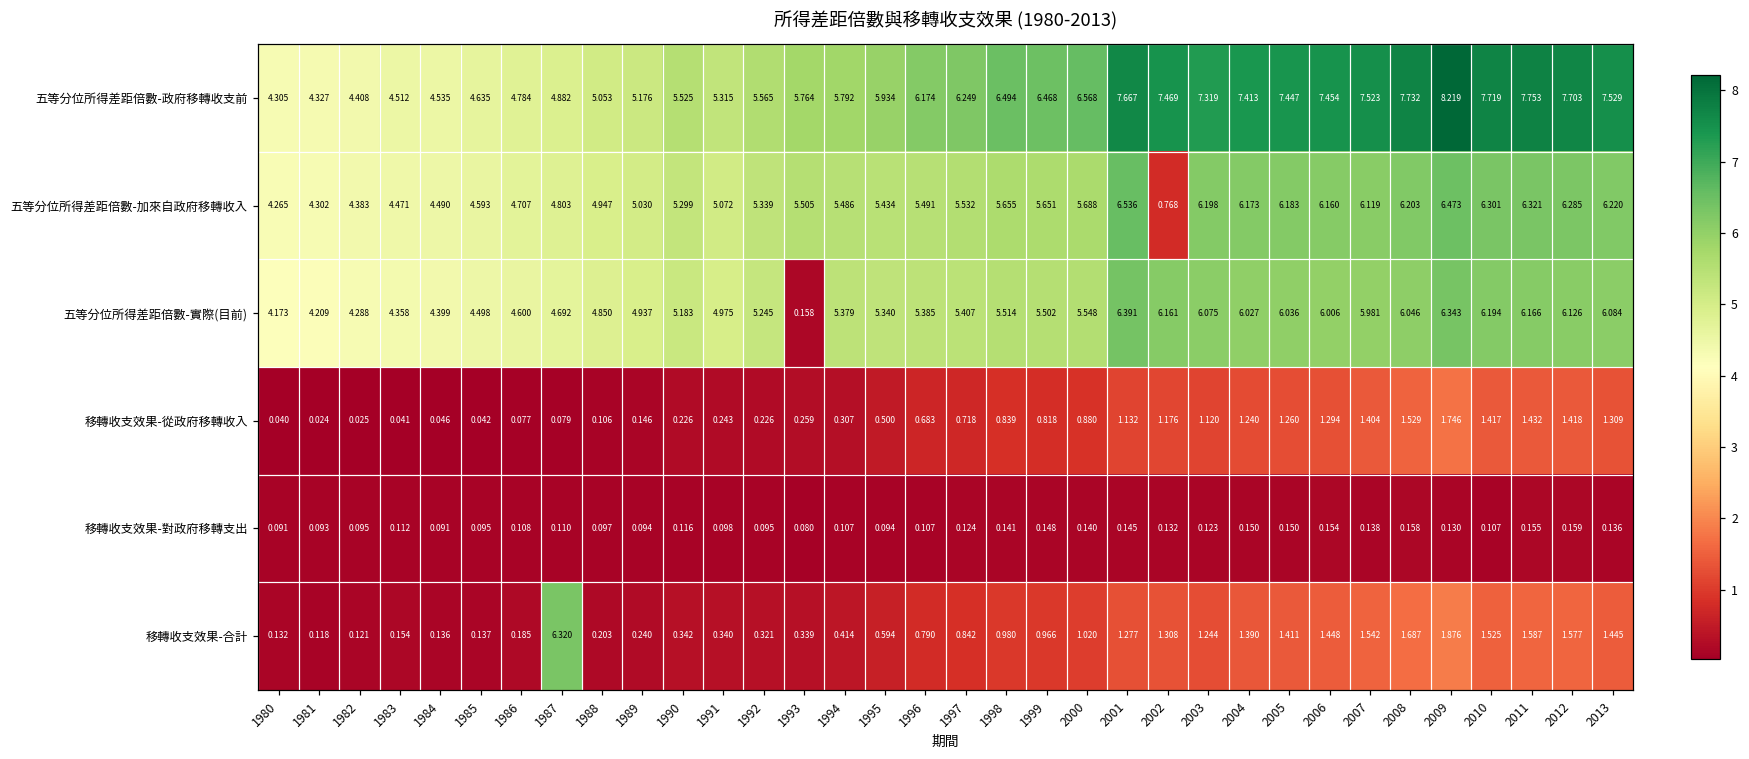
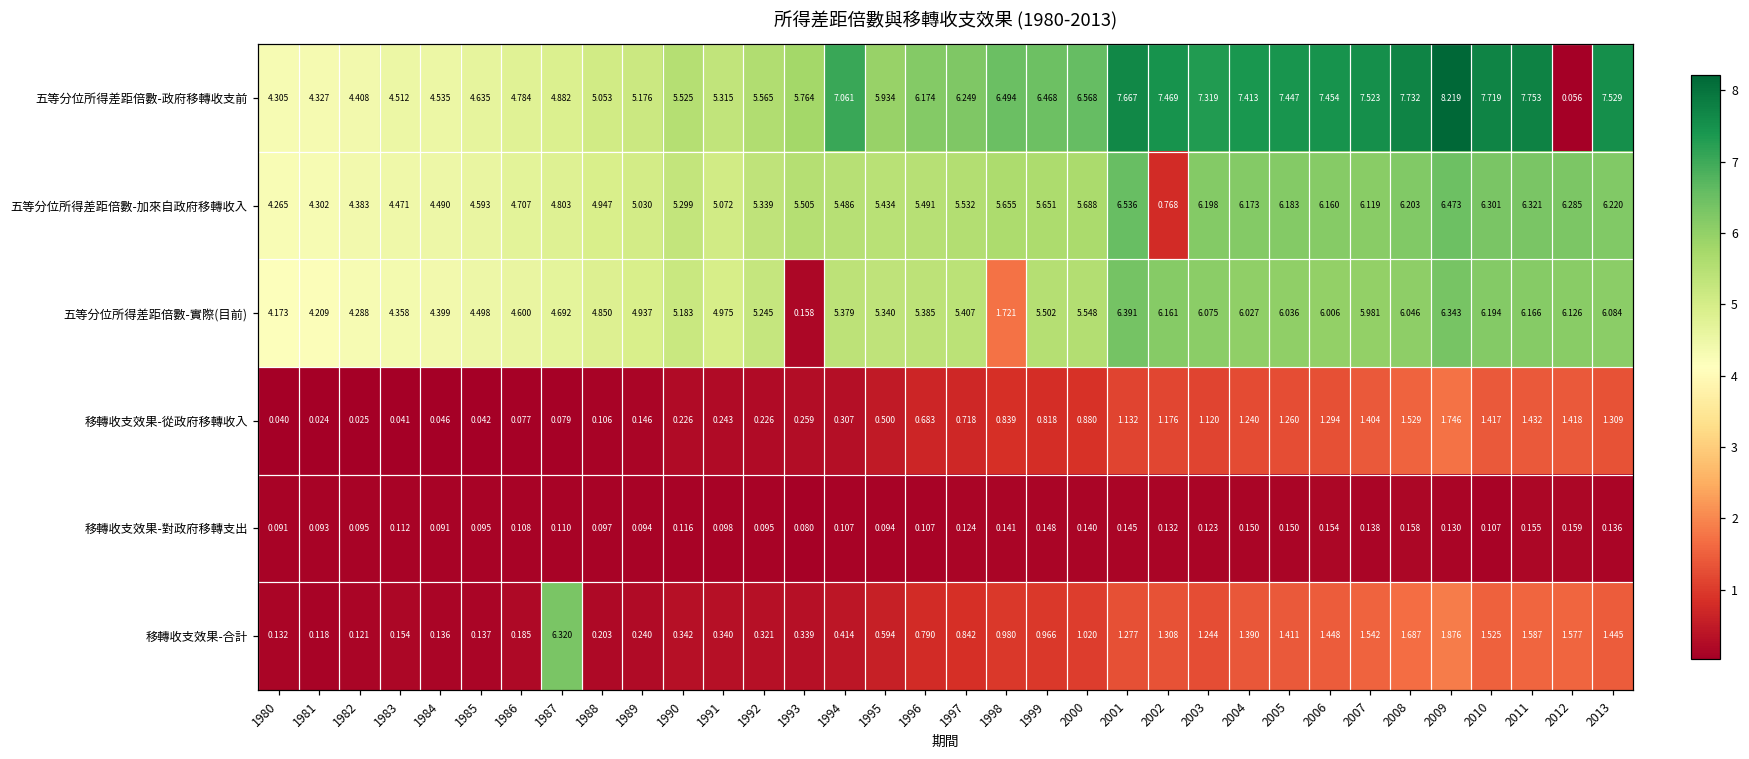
  {
    "五等分位所得差距倍數-政府移轉收支前": {
      "1980": 4.305,
      "1981": 4.327,
      "1982": 4.408,
      "1983": 4.512,
      "1984": 4.535,
      "1985": 4.635,
      "1986": 4.784,
      "1987": 4.882,
      "1988": 5.053,
      "1989": 5.176,
      "1990": 5.525,
      "1991": 5.315,
      "1992": 5.565,
      "1993": 5.764,
-     "1994": 5.792,
+     "1994": 7.061,
      "1995": 5.934,
      "1996": 6.174,
      "1997": 6.249,
      "1998": 6.494,
      "1999": 6.468,
      "2000": 6.568,
      "2001": 7.667,
      "2002": 7.469,
      "2003": 7.319,
      "2004": 7.413,
      "2005": 7.447,
      "2006": 7.454,
      "2007": 7.523,
      "2008": 7.732,
      "2009": 8.219,
      "2010": 7.719,
      "2011": 7.753,
-     "2012": 7.703,
+     "2012": 0.056,
      "2013": 7.529
    },
    "五等分位所得差距倍數-實際(目前)": {
      "1980": 4.173,
      "1981": 4.209,
      "1982": 4.288,
      "1983": 4.358,
      "1984": 4.399,
      "1985": 4.498,
      "1986": 4.600,
      "1987": 4.692,
      "1988": 4.850,
      "1989": 4.937,
      "1990": 5.183,
      "1991": 4.975,
      "1992": 5.245,
      "1993": 0.158,
      "1994": 5.379,
      "1995": 5.340,
      "1996": 5.385,
      "1997": 5.407,
-     "1998": 5.514,
+     "1998": 1.721,
      "1999": 5.502,
      "2000": 5.548,
      "2001": 6.391,
      "2002": 6.161,
      "2003": 6.075,
      "2004": 6.027,
      "2005": 6.036,
      "2006": 6.006,
      "2007": 5.981,
      "2008": 6.046,
      "2009": 6.343,
      "2010": 6.194,
      "2011": 6.166,
      "2012": 6.126,
      "2013": 6.084
    }
  }
